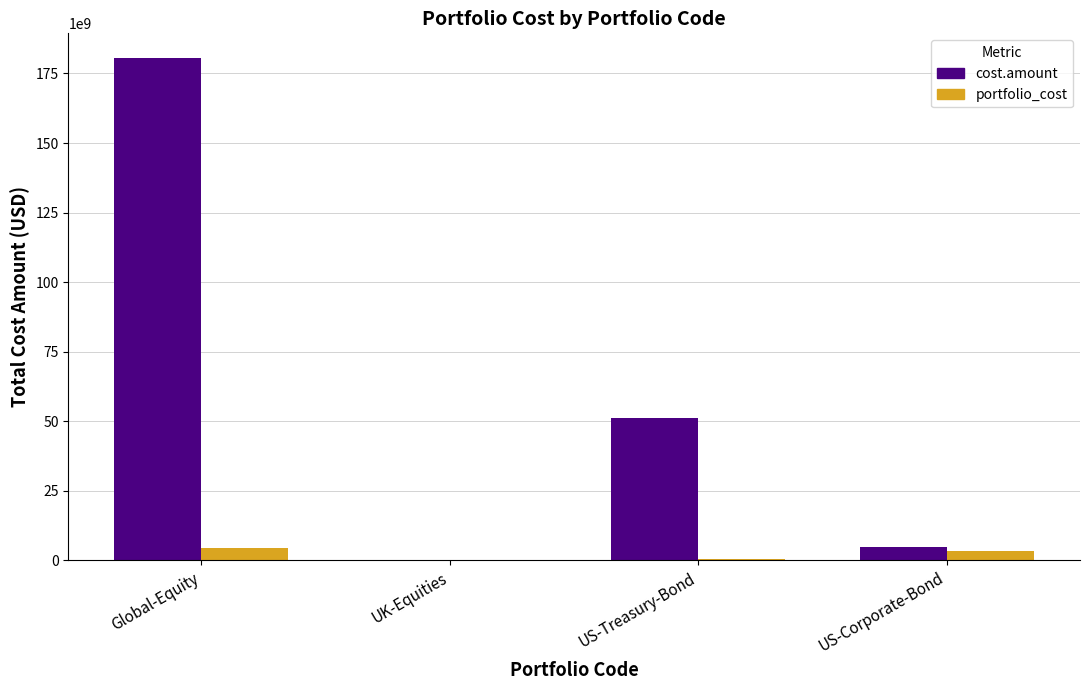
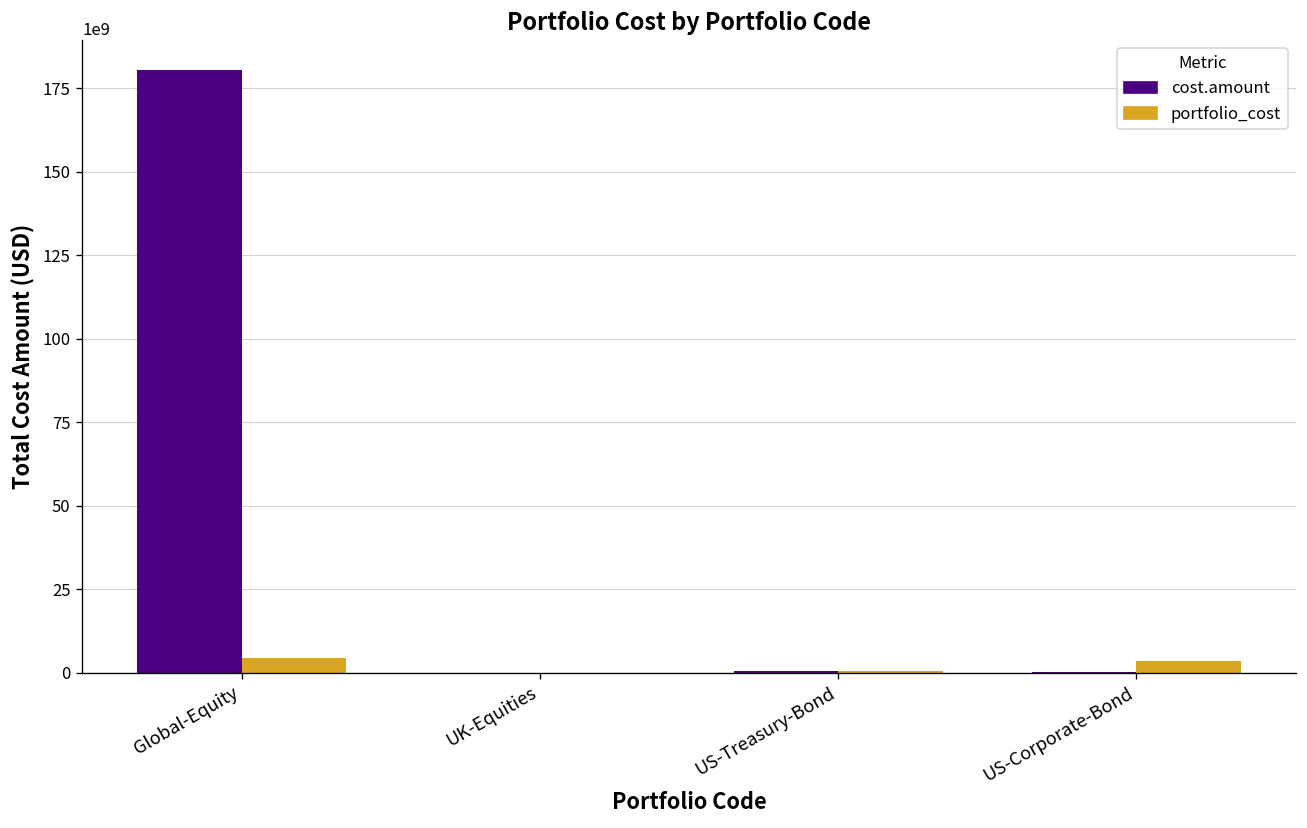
  {
    "cost.amount": {
      "Global-Equity": 180000000000,
-     "US-Treasury-Bond": 51000000000,
-     "US-Corporate-Bond": 5000000000
+     "US-Treasury-Bond": 0,
+     "US-Corporate-Bond": 0
    },
    "portfolio_cost": {
      "Global-Equity": 5000000000,
      "US-Corporate-Bond": 4000000000
    }
  }
